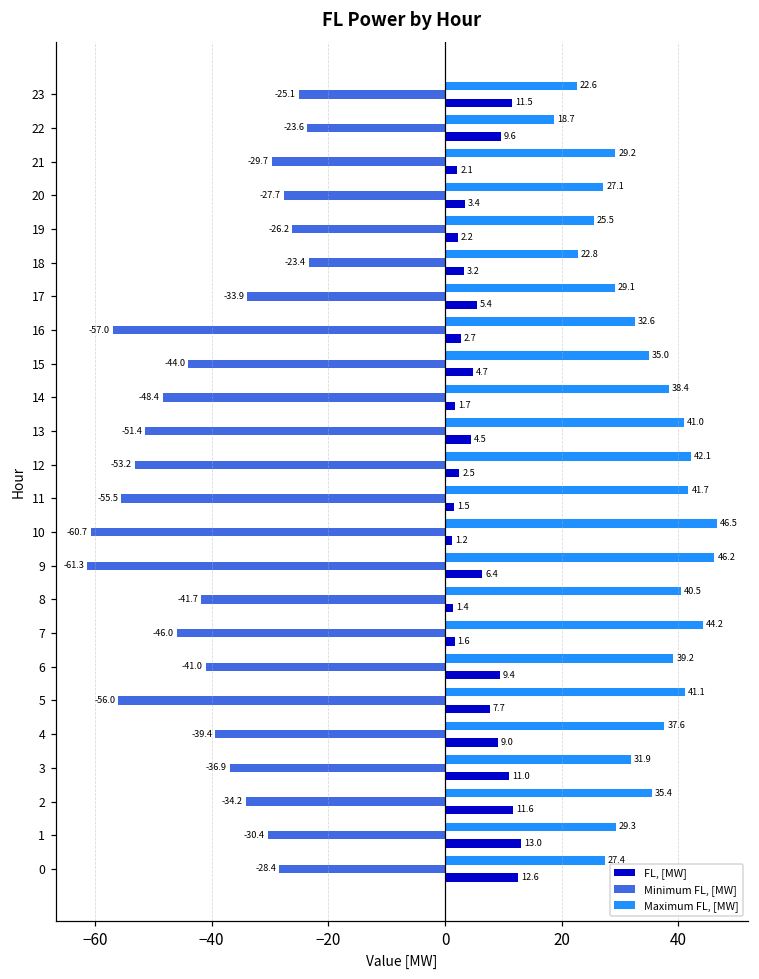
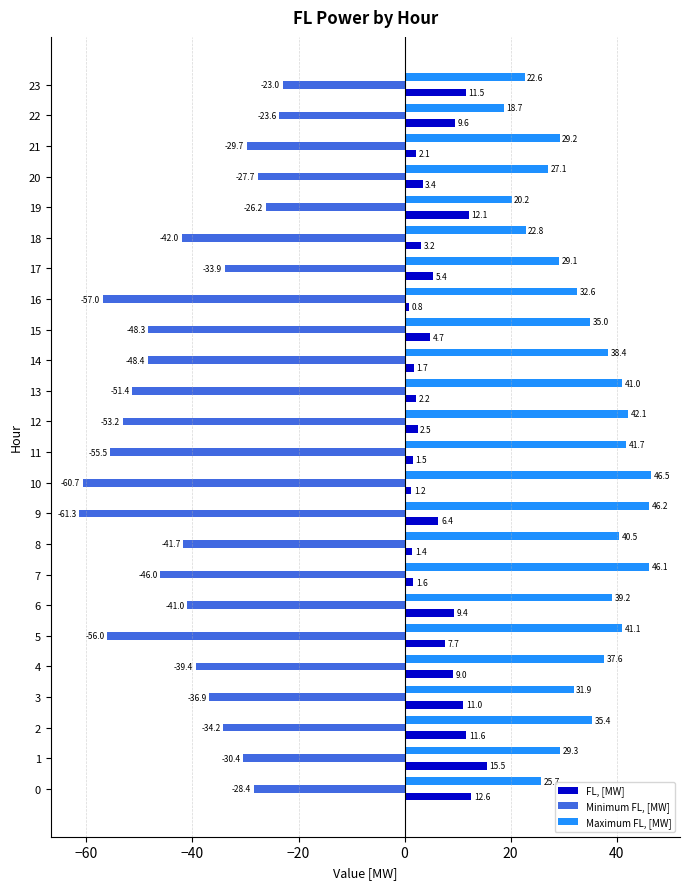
  {
    "FL, [MW]": {
      "23": 11.5,
      "22": 9.6,
      "21": 2.1,
      "20": 3.4,
-     "19": 2.2,
+     "19": 12.1,
      "18": 3.2,
      "17": 5.4,
-     "16": 2.7,
+     "16": 0.8,
      "15": 4.7,
      "14": 1.7,
-     "13": 4.5,
+     "13": 2.2,
      "12": 2.5,
      "11": 1.5,
      "10": 1.2,
      "9": 6.4,
      "8": 1.4,
      "7": 1.6,
      "6": 9.4,
      "5": 7.7,
      "4": 9.0,
      "3": 11.0,
      "2": 11.6,
-     "1": 13.0,
+     "1": 15.5,
      "0": 12.6
    },
    "Minimum FL, [MW]": {
-     "23": -25.1,
+     "23": -23.0,
      "22": -23.6,
      "21": -29.7,
      "20": -27.7,
      "19": -26.2,
-     "18": -23.4,
+     "18": -42.0,
      "17": -33.9,
      "16": -57.0,
-     "15": -44.0,
+     "15": -48.3,
      "14": -48.4,
      "13": -51.4,
      "12": -53.2,
      "11": -55.5,
      "10": -60.7,
      "9": -61.3,
      "8": -41.7,
      "7": -46.0,
      "6": -41.0,
      "5": -56.0,
      "4": -39.4,
      "3": -36.9,
      "2": -34.2,
      "1": -30.4,
      "0": -28.4
    },
    "Maximum FL, [MW]": {
      "23": 22.6,
      "22": 18.7,
      "21": 29.2,
      "20": 27.1,
-     "19": 25.5,
+     "19": 20.2,
      "18": 22.8,
      "17": 29.1,
      "16": 32.6,
      "15": 35.0,
      "14": 38.4,
      "13": 41.0,
      "12": 42.1,
      "11": 41.7,
      "10": 46.5,
      "9": 46.2,
      "8": 40.5,
-     "7": 44.2,
+     "7": 46.1,
      "6": 39.2,
      "5": 41.1,
      "4": 37.6,
      "3": 31.9,
      "2": 35.4,
      "1": 29.3,
-     "0": 27
+     "0": 26
    }
  }
